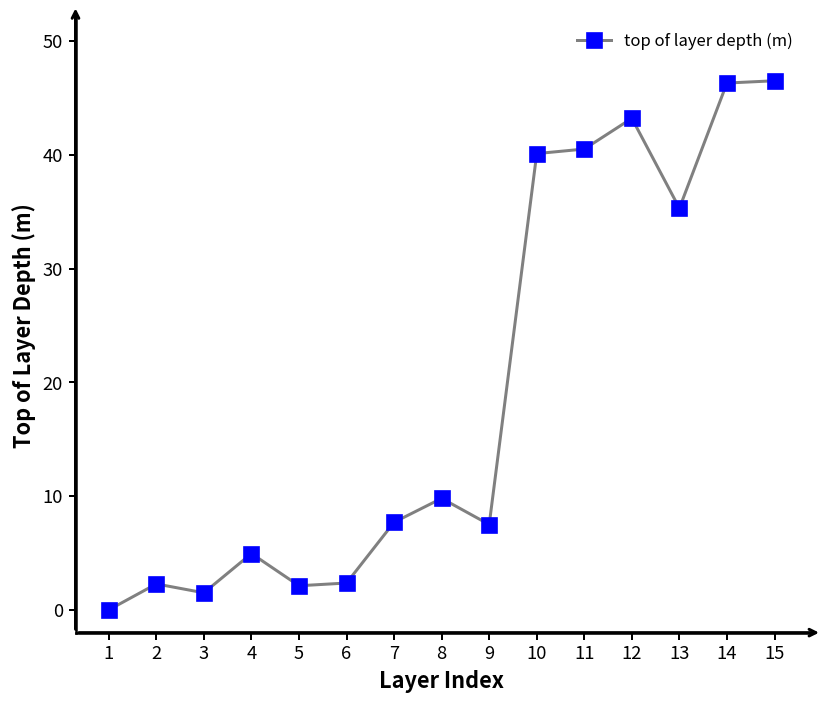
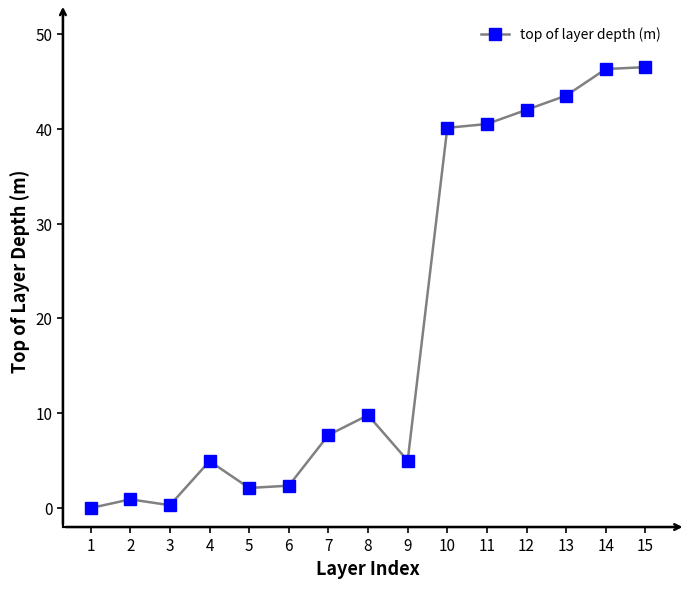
  {
    "1": 0,
-   "2": 2,
-   "3": 2,
+   "2": 1,
+   "3": 0,
    "4": 5,
    "5": 2,
    "6": 2,
    "7": 8,
    "8": 10,
-   "9": 8,
+   "9": 5,
    "10": 40,
    "11": 41,
-   "12": 43,
-   "13": 35,
+   "12": 42,
+   "13": 44,
    "14": 46,
    "15": 47
  }
